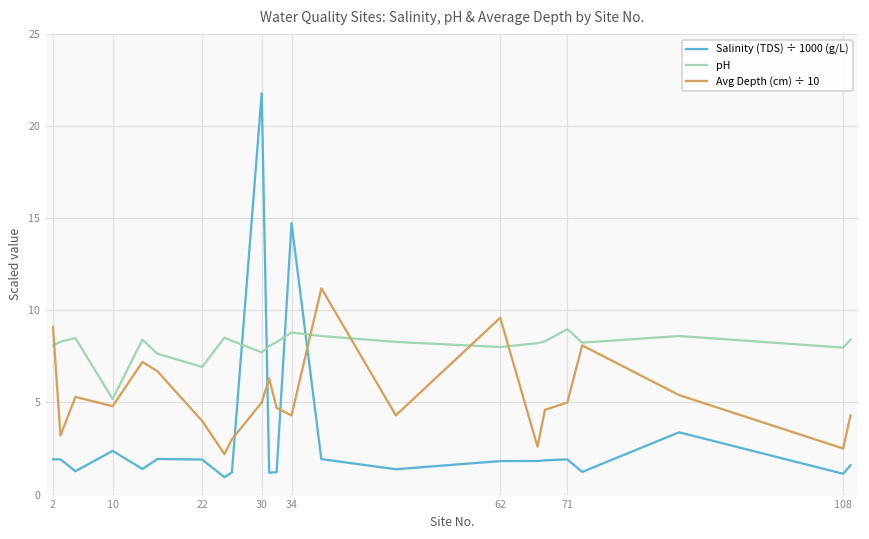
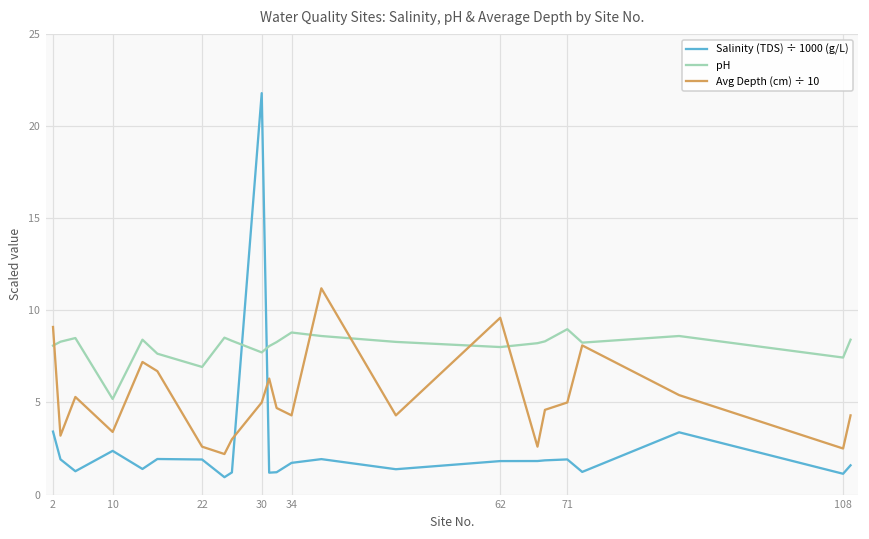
  {
    "Salinity (TDS) ÷ 1000 (g/L)": {
-     "2": 1.9,
+     "2": 3.4,
      "10": 2.4,
      "22": 1.9,
      "30": 21.8,
-     "34": 14.7,
+     "34": 1.7,
      "62": 1.8,
      "71": 1.9,
      "108": 1.1
    },
    "pH": {
      "2": 8.1,
      "10": 5.2,
      "22": 6.9,
      "30": 7.7,
      "34": 8.8,
      "62": 8.0,
      "71": 9.0,
-     "108": 8.0
+     "108": 7.4
    },
    "Avg Depth (cm) ÷ 10": {
      "2": 9.1,
-     "10": 4.8,
-     "22": 4.0,
+     "10": 3.4,
+     "22": 2.6,
      "30": 5.0,
      "34": 4.3,
      "62": 9.6,
      "71": 5.0,
      "108": 2.5
    }
  }
